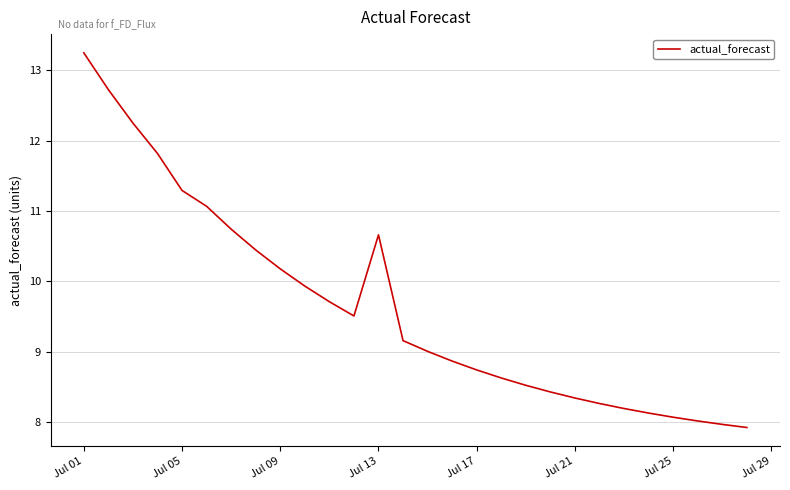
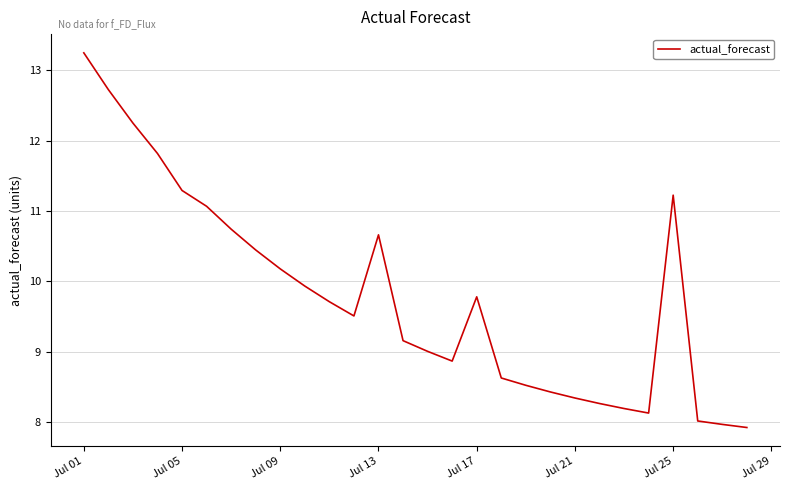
  {
    "Jul 01": 13.3,
    "Jul 05": 11.3,
    "Jul 09": 10.2,
    "Jul 13": 10.7,
-   "Jul 17": 8.7,
+   "Jul 17": 9.8,
    "Jul 21": 8.3,
-   "Jul 25": 8.1
+   "Jul 25": 11.2
  }
